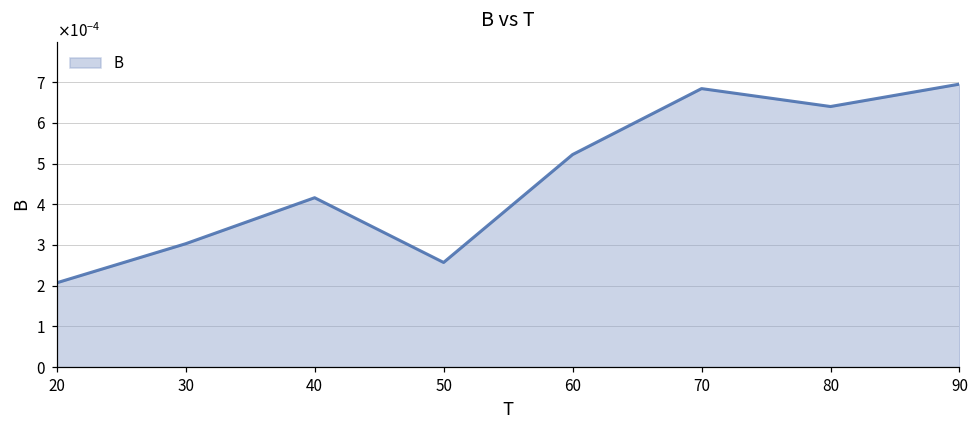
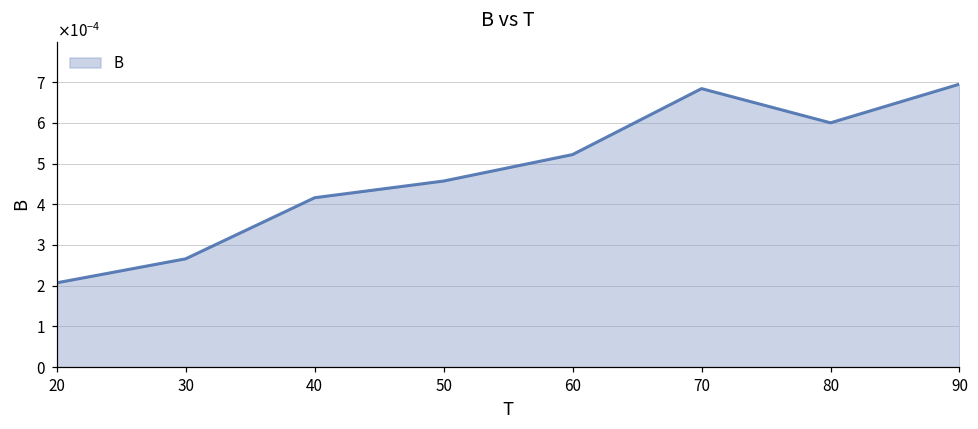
  {
    "20": 0.00021,
-   "30": 0.00030,
+   "30": 0.00027,
    "40": 0.00042,
-   "50": 0.00026,
+   "50": 0.00046,
    "60": 0.00052,
    "70": 0.00068,
-   "80": 0.00064,
+   "80": 0.00060,
    "90": 0.00070
  }
